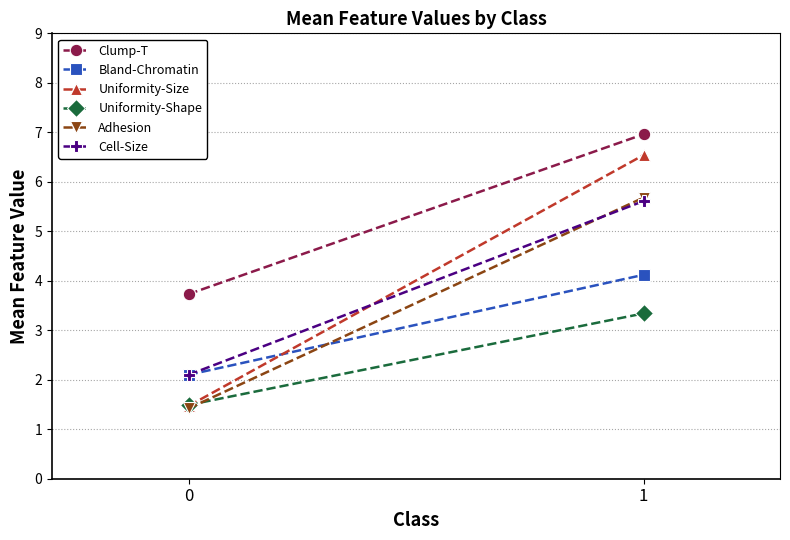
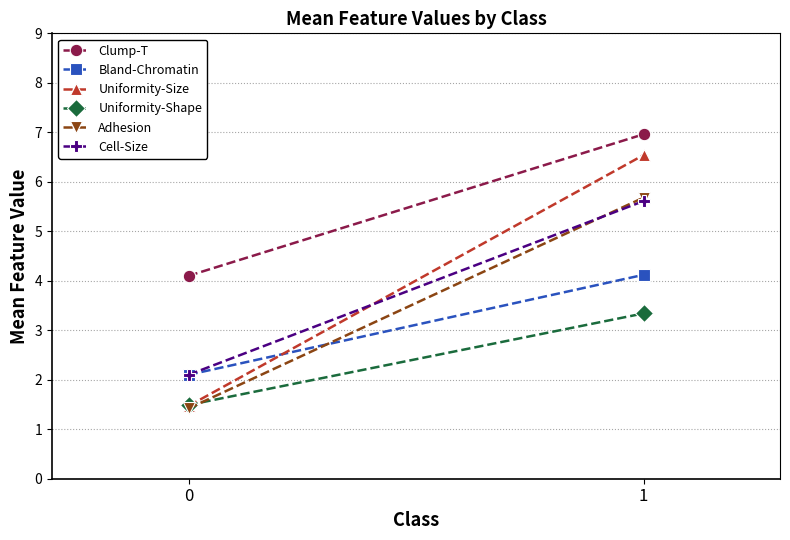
  {
    "Clump-T": {
-     "0": 3.7,
+     "0": 4.1,
      "1": 7.0
    },
    "Bland-Chromatin": {
      "1": 4.1
    },
    "Uniformity-Shape": {
      "1": 3.3
    },
    "Cell-Size": {
      "1": 5.6
    }
  }
